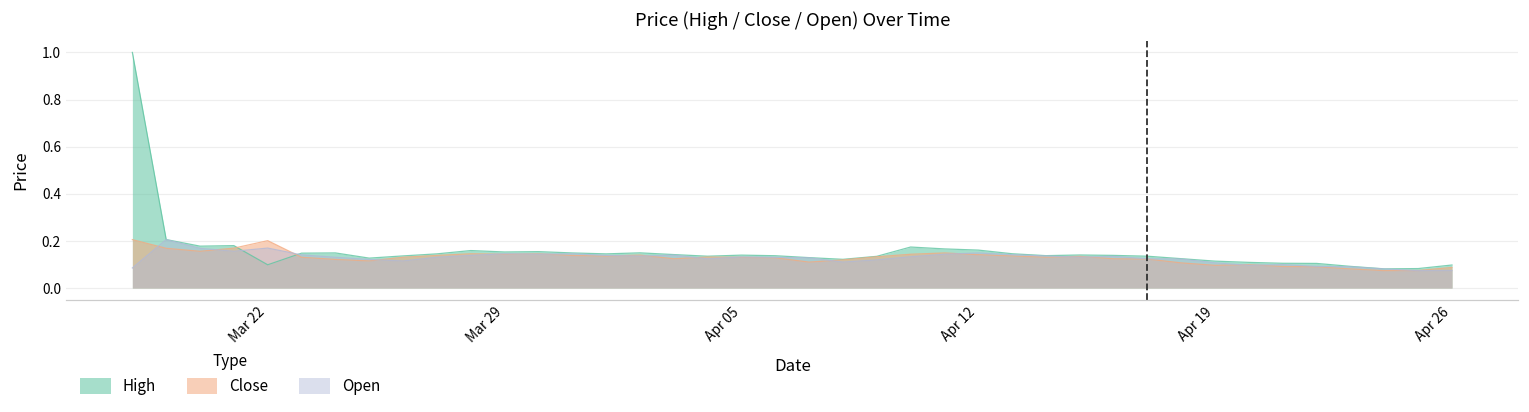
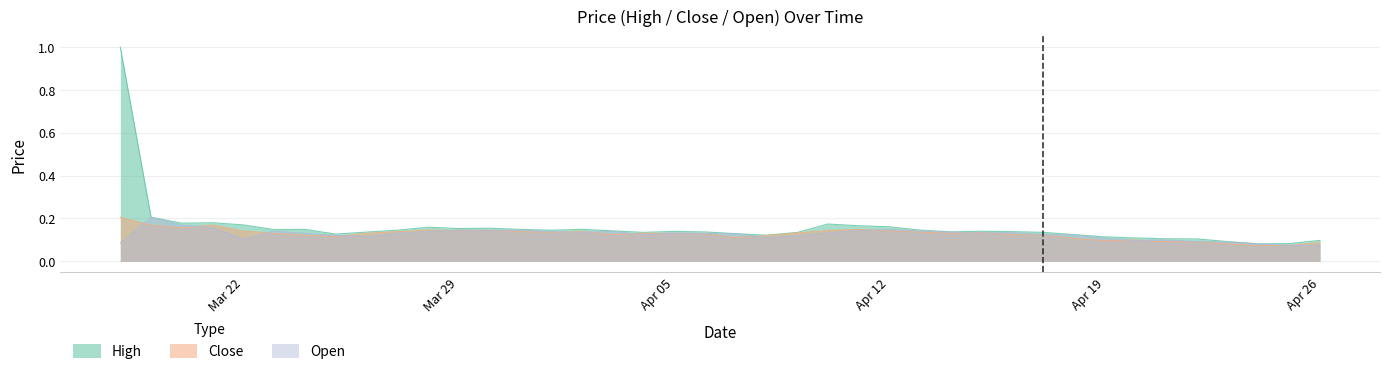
  {
    "High": {
-     "Mar 22": 0.10,
+     "Mar 22": 0.17,
      "Apr 12": 0.16
    },
    "Close": {
-     "Mar 22": 0.20
+     "Mar 22": 0.14
    },
    "Open": {
-     "Mar 22": 0.17,
+     "Mar 22": 0.10,
      "Apr 26": 0.07
    }
  }
